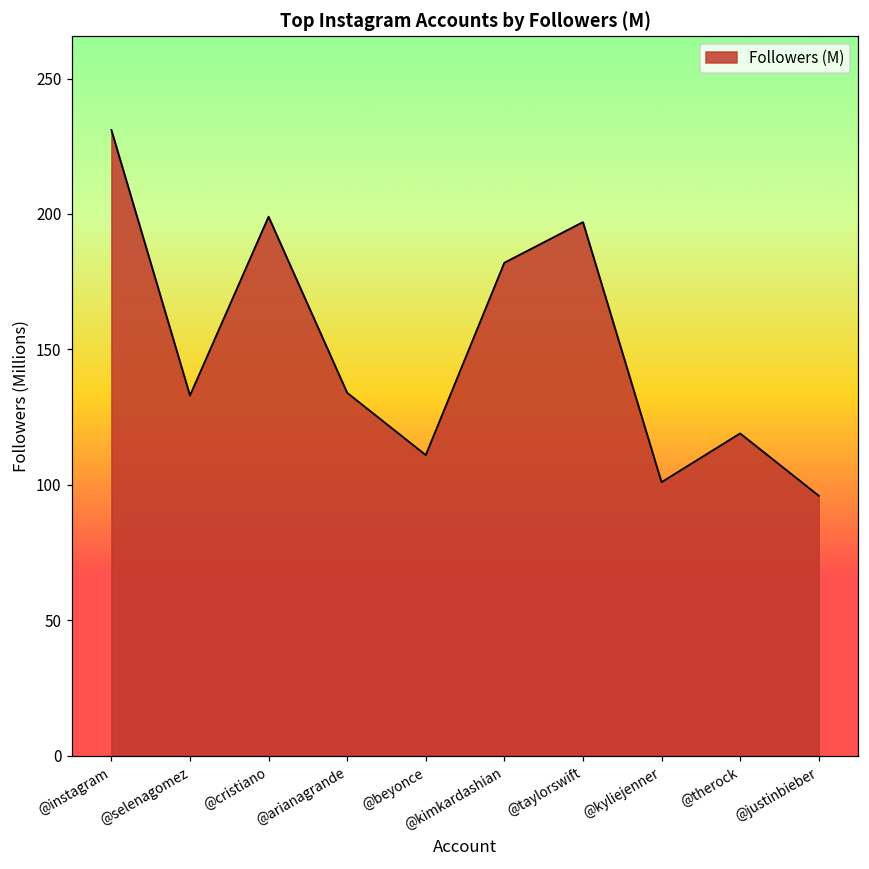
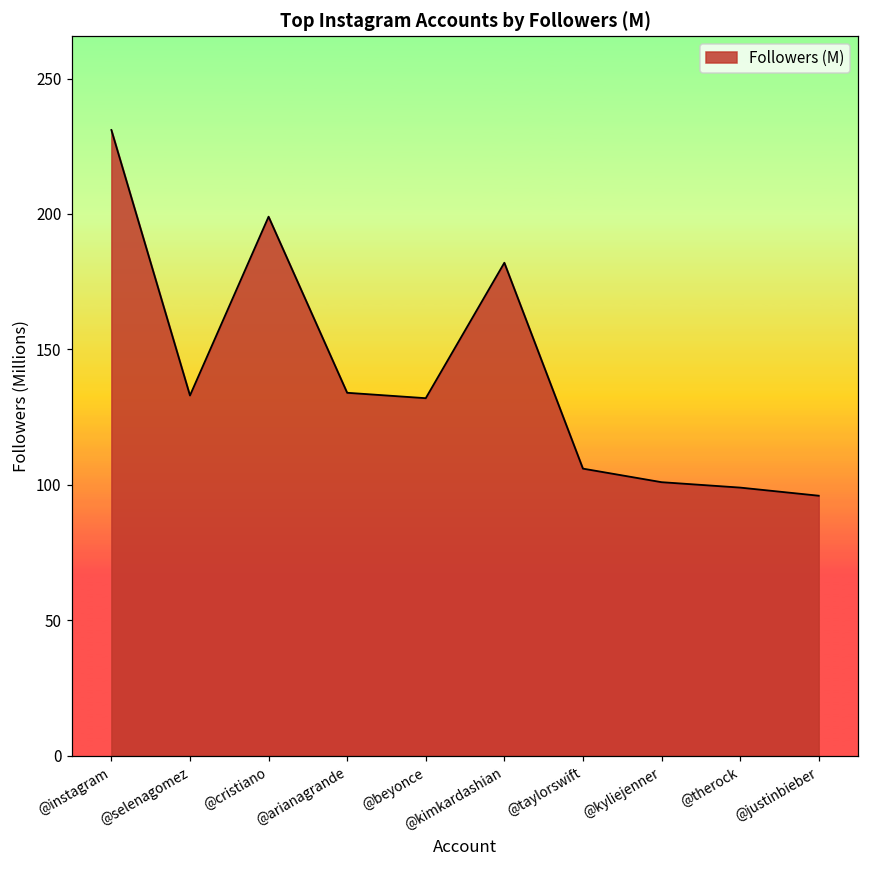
  {
    "@instagram": 231,
    "@selenagomez": 133,
    "@cristiano": 199,
    "@arianagrande": 134,
-   "@beyonce": 111,
+   "@beyonce": 132,
    "@kimkardashian": 182,
-   "@taylorswift": 197,
+   "@taylorswift": 106,
    "@kyliejenner": 101,
-   "@therock": 119,
+   "@therock": 99,
    "@justinbieber": 96
  }
